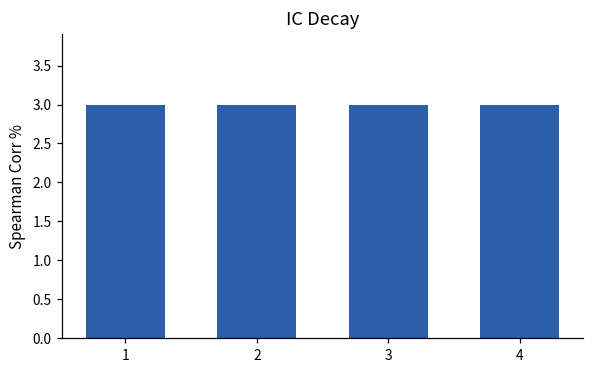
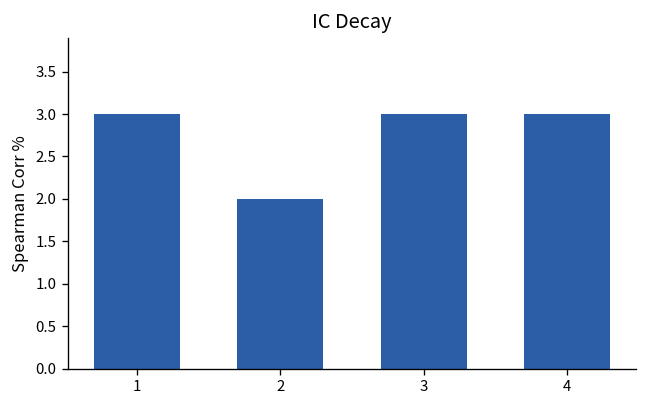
  {
    "1": 3,
-   "2": 3,
+   "2": 2,
    "3": 3,
    "4": 3
  }
